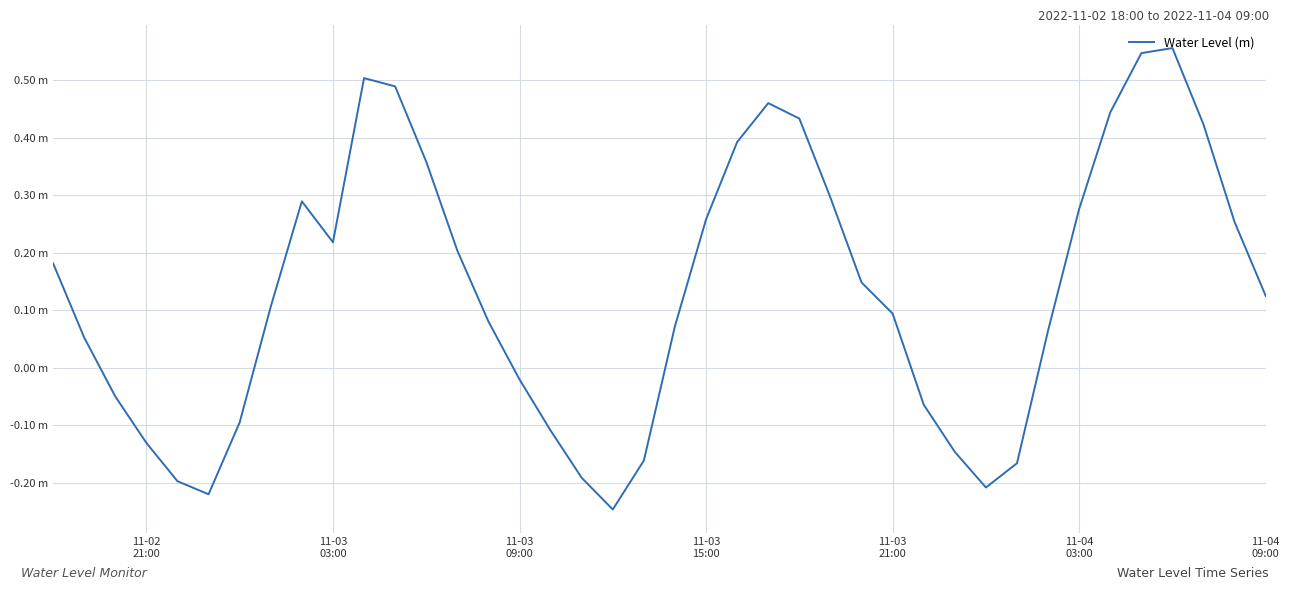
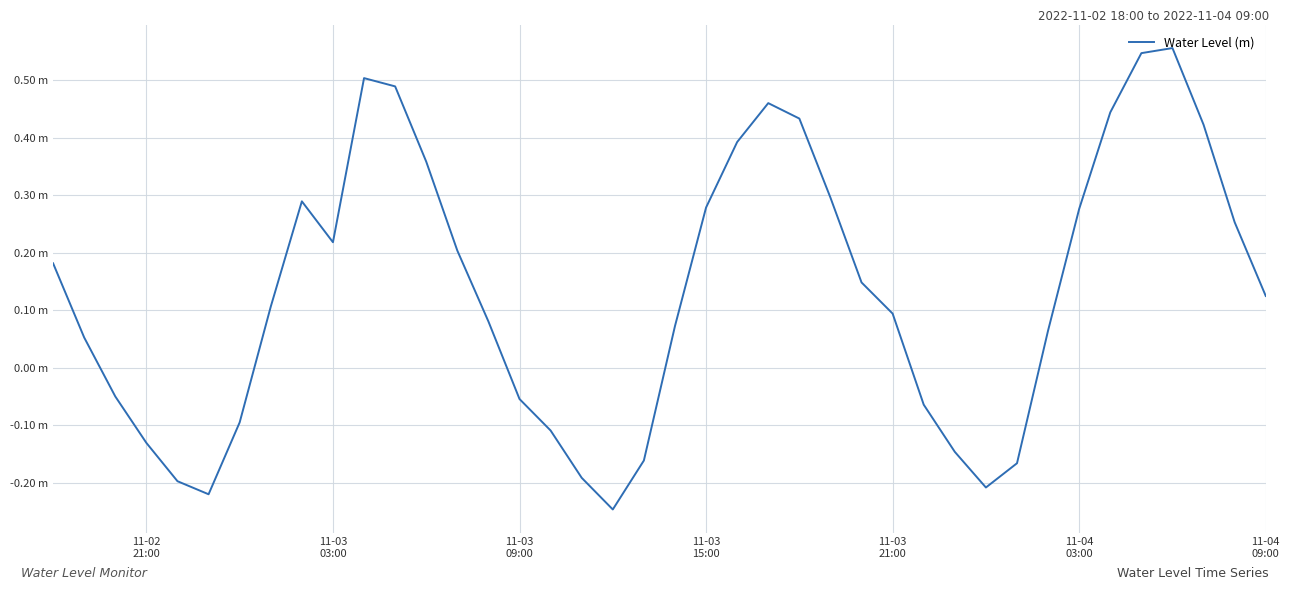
  {
    "11-02 21:00": "-0.13 m",
    "11-03 03:00": "0.22 m",
-   "11-03 09:00": "-0.02 m",
-   "11-03 15:00": "0.26 m",
+   "11-03 09:00": "-0.05 m",
+   "11-03 15:00": "0.28 m",
    "11-03 21:00": "0.09 m",
    "11-04 03:00": "0.28 m",
    "11-04 09:00": "0.12 m"
  }
